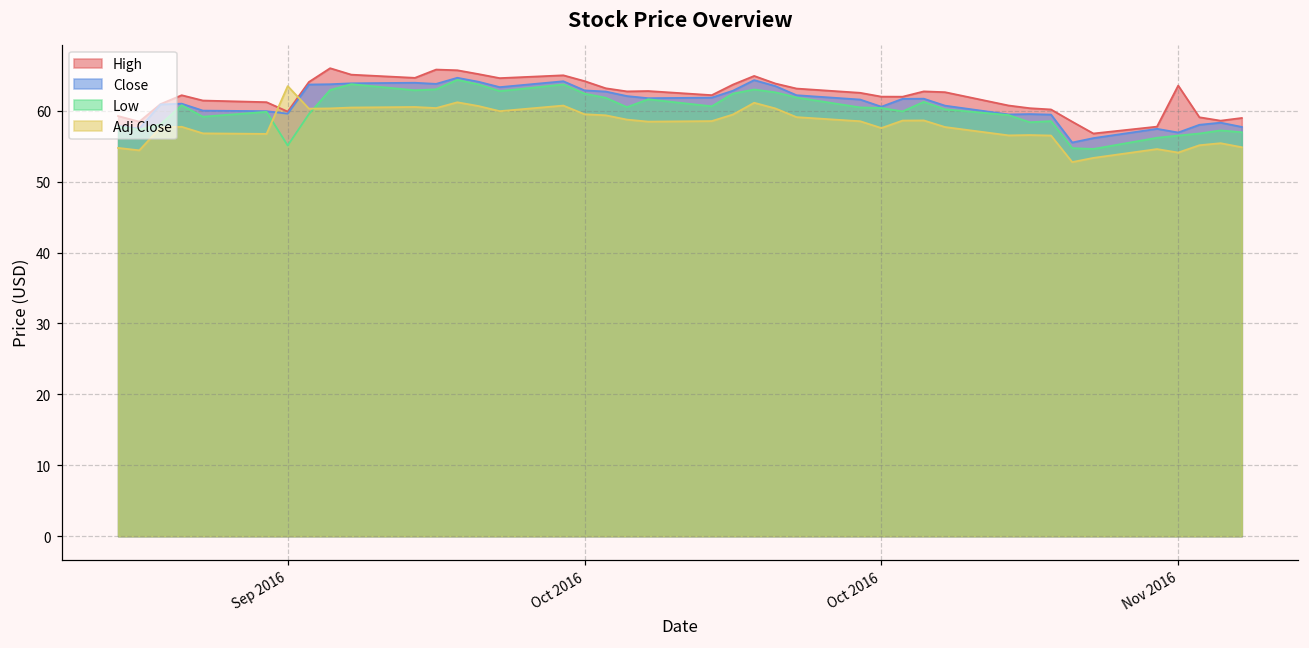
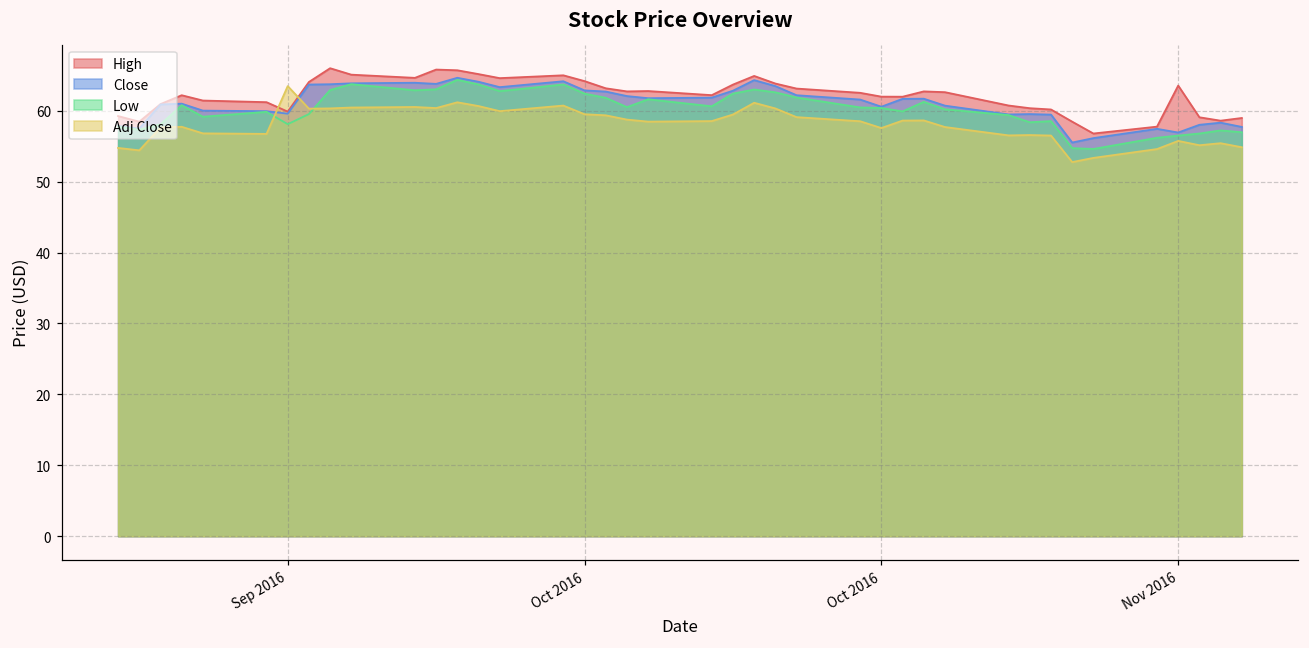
  {
    "High": {
      "Nov 2016": 64
    },
    "Close": {
      "Nov 2016": 57
    },
    "Low": {
-     "Sep 2016": 55,
+     "Sep 2016": 58,
      "Nov 2016": 57
    },
    "Adj Close": {
      "Sep 2016": 63,
-     "Nov 2016": 54
+     "Nov 2016": 56
    }
  }
